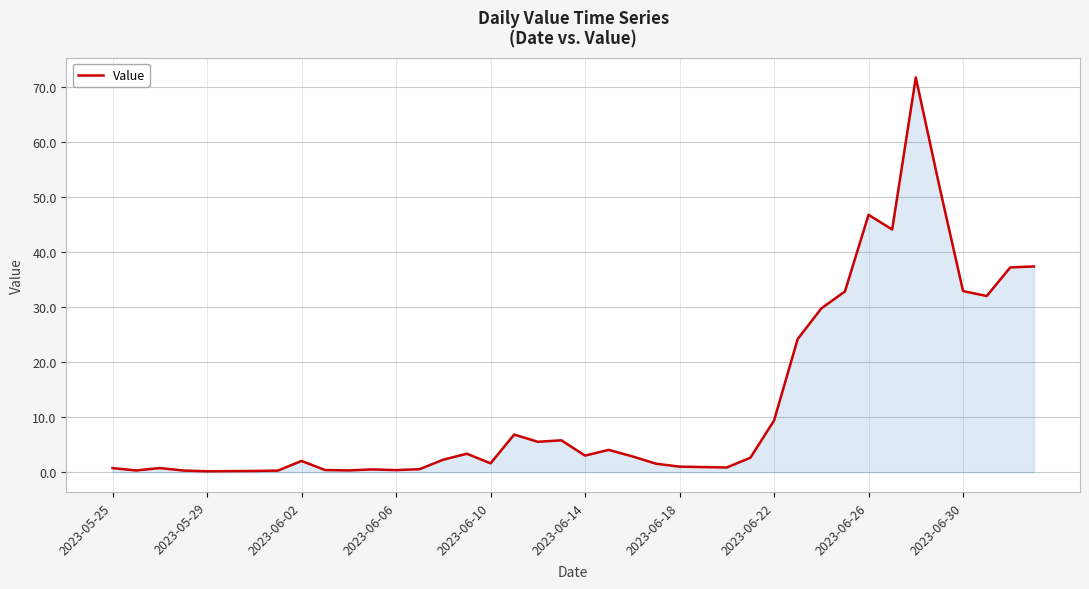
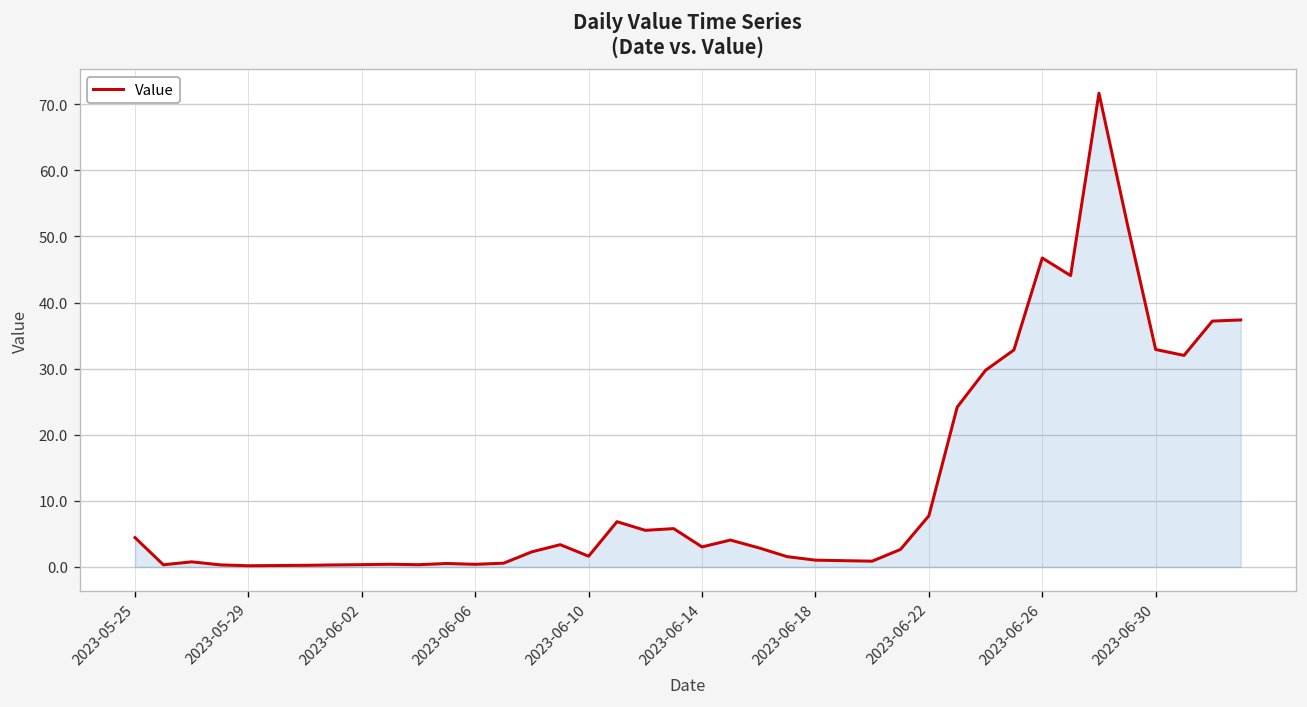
  {
-   "2023-05-25": 1,
+   "2023-05-25": 4,
    "2023-05-29": 0,
-   "2023-06-02": 2,
+   "2023-06-02": 0,
    "2023-06-06": 0,
    "2023-06-10": 2,
    "2023-06-14": 3,
    "2023-06-18": 1,
-   "2023-06-22": 9,
+   "2023-06-22": 8,
    "2023-06-26": 47,
    "2023-06-30": 33
  }
